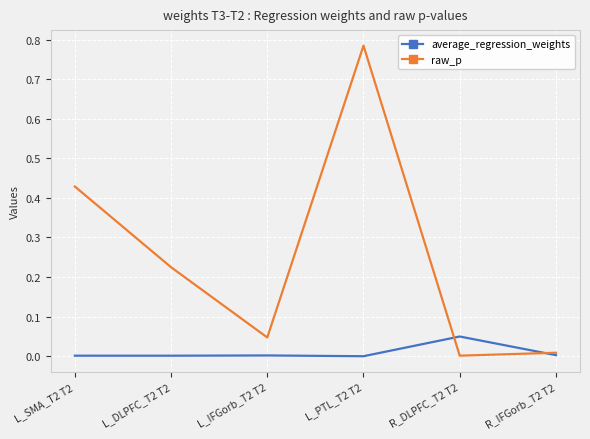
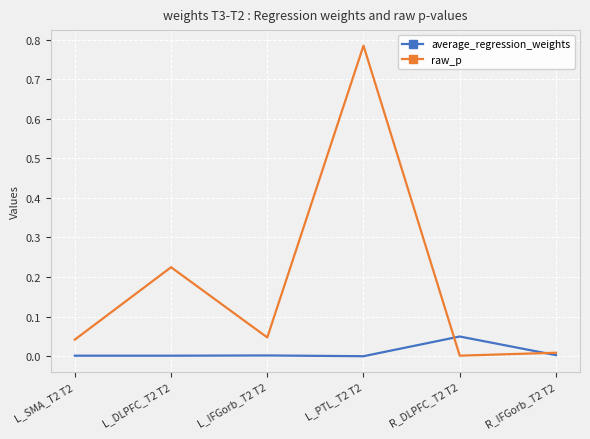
  {
    "average_regression_weights": {
      "L_SMA_T2 T2": 0.00,
      "L_DLPFC_T2 T2": 0.00,
      "L_IFGorb_T2 T2": 0.00,
      "L_PTL_T2 T2": 0.00,
      "R_DLPFC_T2 T2": 0.05
    },
    "raw_p": {
-     "L_SMA_T2 T2": 0.43,
+     "L_SMA_T2 T2": 0.04,
      "L_DLPFC_T2 T2": 0.22,
      "L_IFGorb_T2 T2": 0.05,
      "L_PTL_T2 T2": 0.78,
      "R_DLPFC_T2 T2": 0.00
    }
  }
